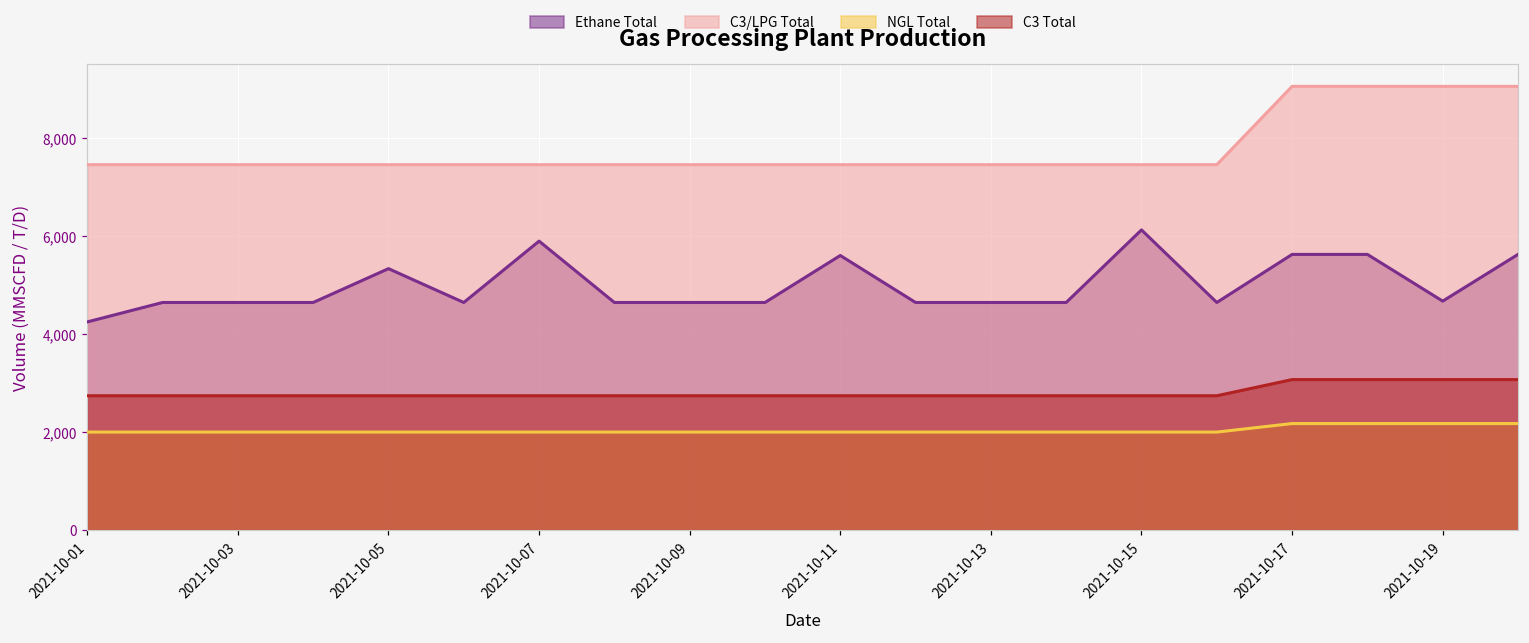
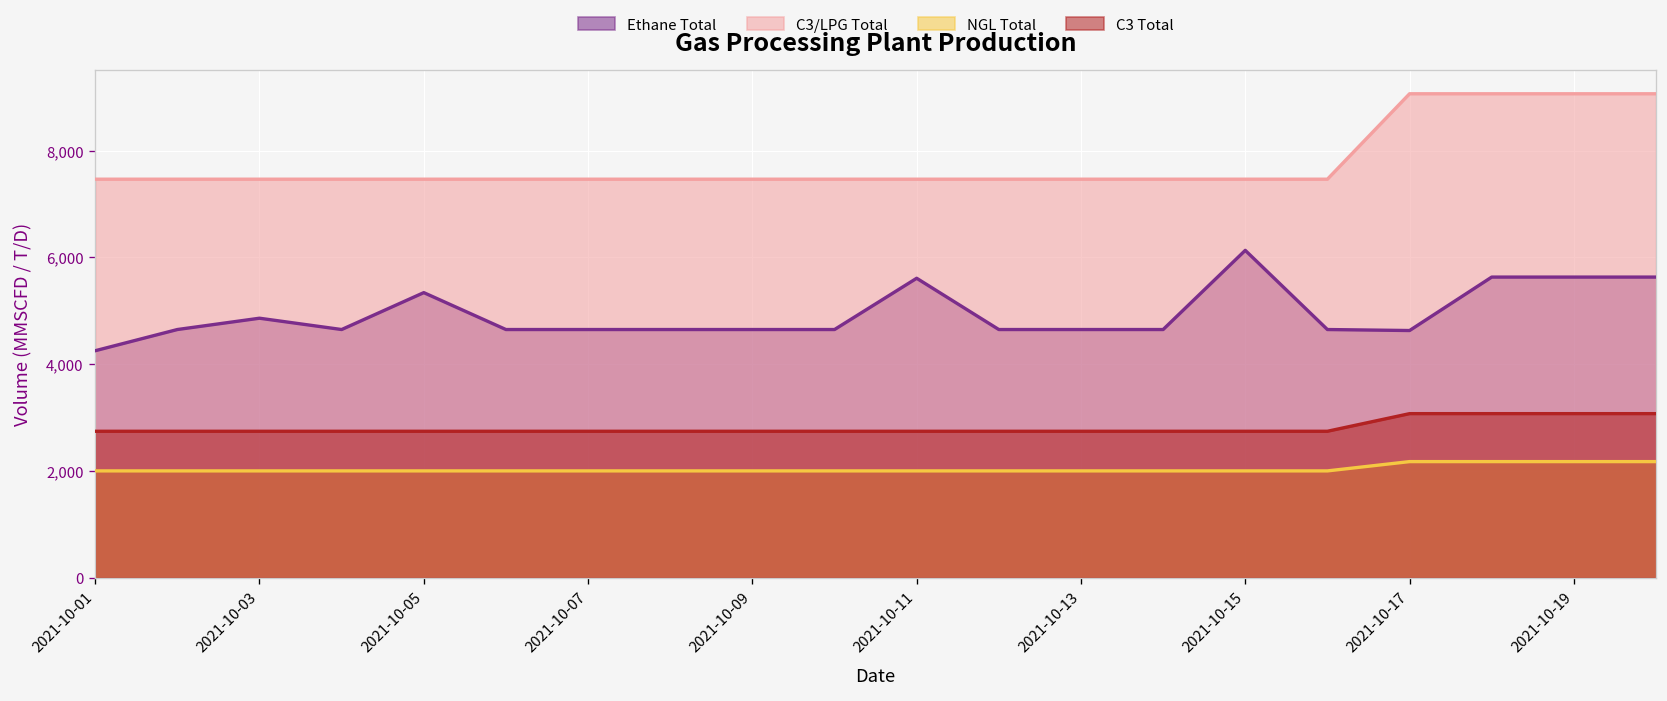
  {
    "Ethane Total": {
      "2021-10-01": "4,200",
-     "2021-10-03": "4,600",
+     "2021-10-03": "4,900",
      "2021-10-05": "5,300",
-     "2021-10-07": "5,900",
+     "2021-10-07": "4,600",
      "2021-10-09": "4,600",
      "2021-10-11": "5,600",
      "2021-10-13": "4,600",
      "2021-10-15": "6,100",
-     "2021-10-17": "5,600",
-     "2021-10-19": "4,700"
+     "2021-10-17": "4,600",
+     "2021-10-19": "5,600"
    },
    "C3/LPG Total": {
      "2021-10-01": "7,500",
      "2021-10-03": "7,500",
      "2021-10-05": "7,500",
      "2021-10-07": "7,500",
      "2021-10-09": "7,500",
      "2021-10-11": "7,500",
      "2021-10-13": "7,500",
      "2021-10-15": "7,500",
      "2021-10-17": "9,100",
      "2021-10-19": "9,100"
    },
    "NGL Total": {
      "2021-10-01": "2,000",
      "2021-10-03": "2,000",
      "2021-10-05": "2,000",
      "2021-10-07": "2,000",
      "2021-10-09": "2,000",
      "2021-10-11": "2,000",
      "2021-10-13": "2,000",
      "2021-10-15": "2,000",
      "2021-10-17": "2,200",
      "2021-10-19": "2,200"
    },
    "C3 Total": {
      "2021-10-01": "2,700",
      "2021-10-03": "2,700",
      "2021-10-05": "2,700",
      "2021-10-07": "2,700",
      "2021-10-09": "2,700",
      "2021-10-11": "2,700",
      "2021-10-13": "2,700",
      "2021-10-15": "2,700",
      "2021-10-17": "3,100",
      "2021-10-19": "3,100"
    }
  }
